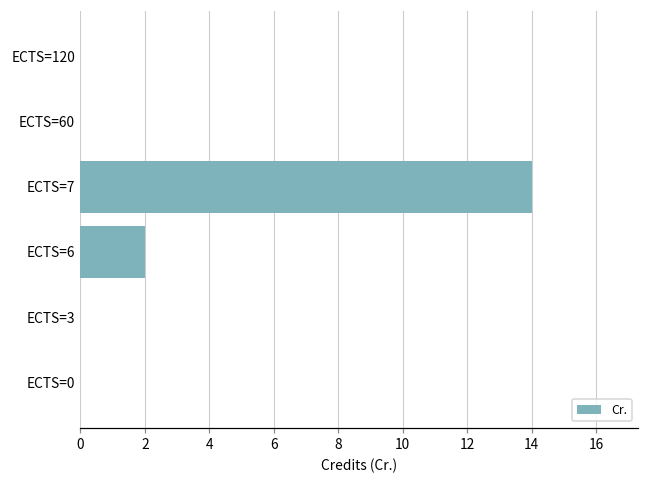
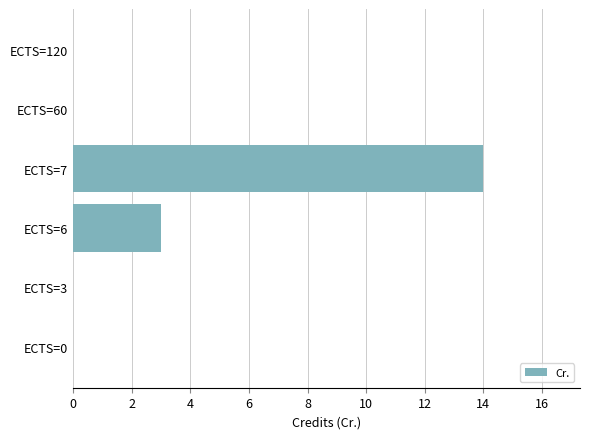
  {
    "ECTS=120": 0,
    "ECTS=60": 0,
    "ECTS=7": 14,
-   "ECTS=6": 2,
+   "ECTS=6": 3,
    "ECTS=3": 0,
    "ECTS=0": 0
  }
